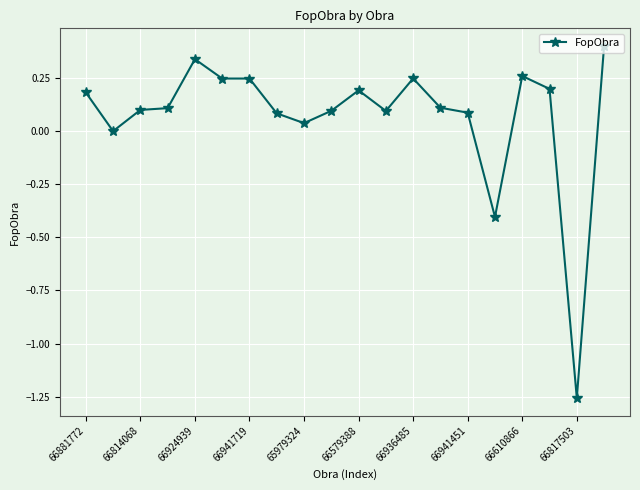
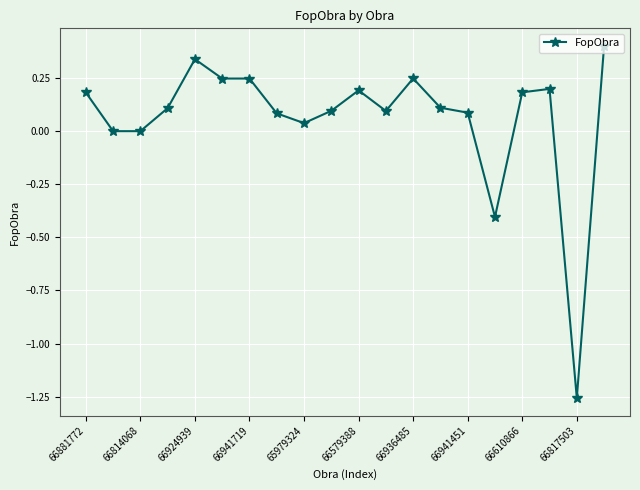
  {
    "66881772": 0.18,
-   "66814068": 0.1,
+   "66814068": 0.0,
    "66924939": 0.34,
    "66941719": 0.25,
    "65979324": 0.04,
    "66579388": 0.19,
    "66936485": 0.25,
    "66941451": 0.09,
-   "66610866": 0.26,
+   "66610866": 0.18,
    "66817503": -1.26
  }
